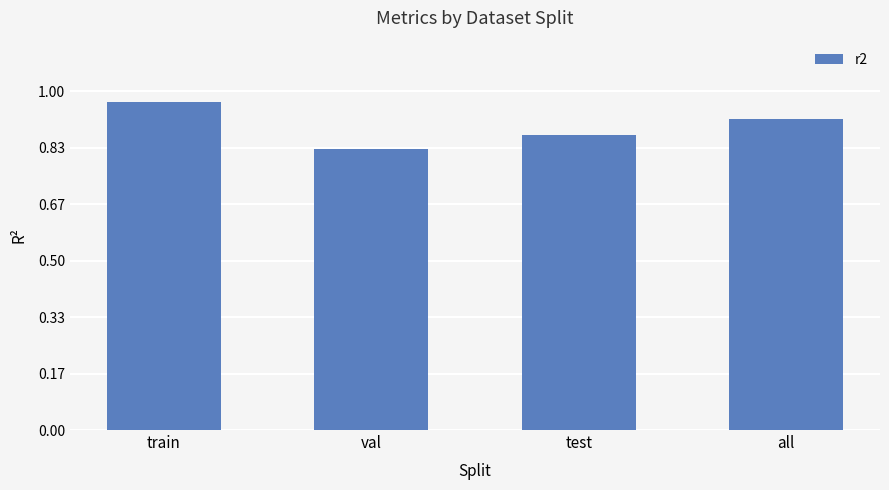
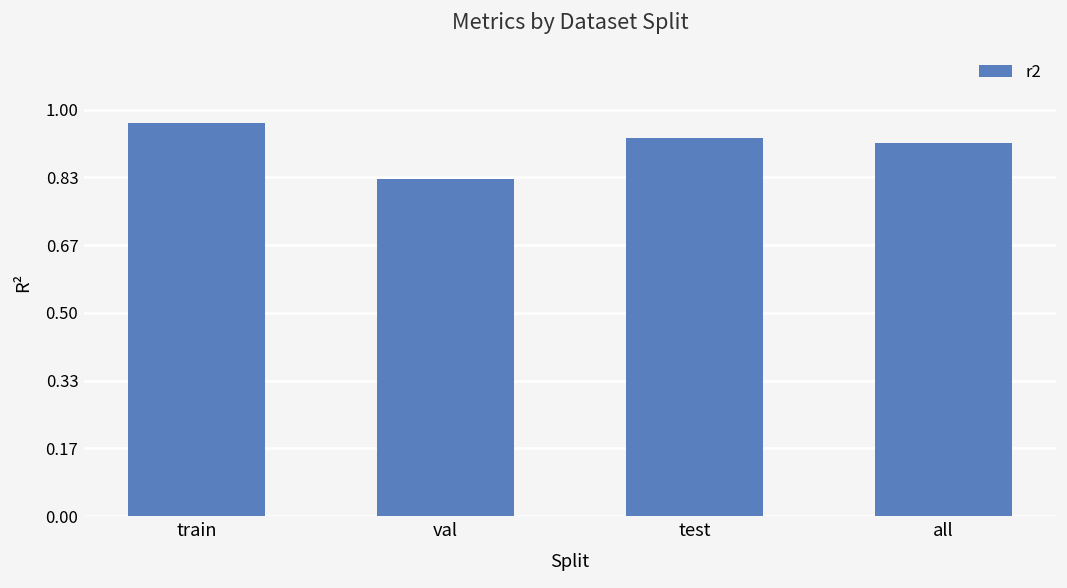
  {
    "train": 0.97,
    "val": 0.83,
-   "test": 0.87,
+   "test": 0.93,
    "all": 0.92
  }
